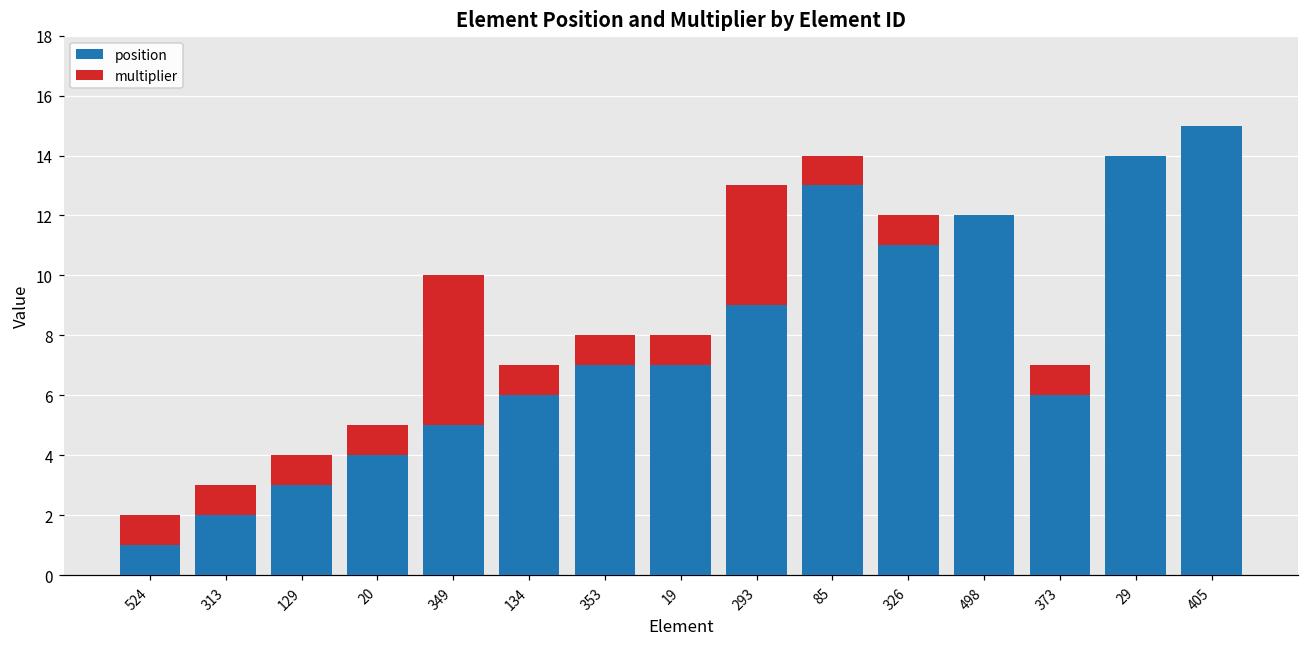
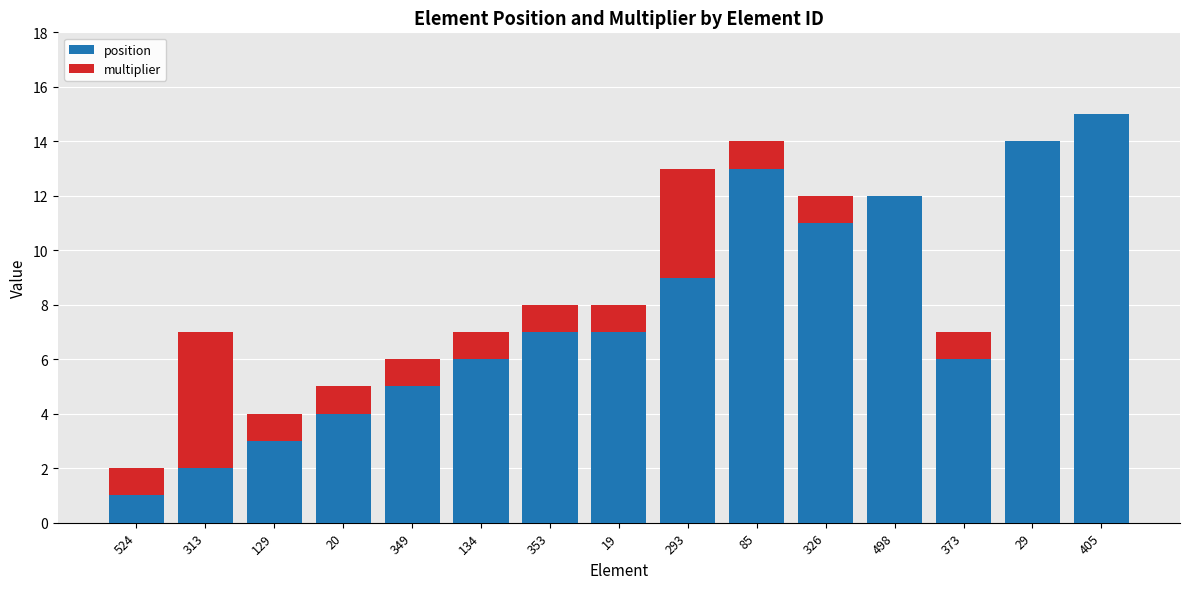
  {
    "position": {
      "524": 1,
      "313": 2,
      "129": 3,
      "20": 4,
      "349": 5,
      "134": 6,
      "353": 7,
      "19": 7,
      "293": 9,
      "85": 13,
      "326": 11,
      "498": 12,
      "373": 6,
      "29": 14,
      "405": 15
    },
    "multiplier": {
      "524": 1,
-     "313": 1,
+     "313": 5,
      "129": 1,
      "20": 1,
-     "349": 5,
+     "349": 1,
      "134": 1,
      "353": 1,
      "19": 1,
      "293": 4,
      "85": 1,
      "326": 1,
      "498": 0,
      "373": 1,
      "29": 0,
      "405": 0
    }
  }
